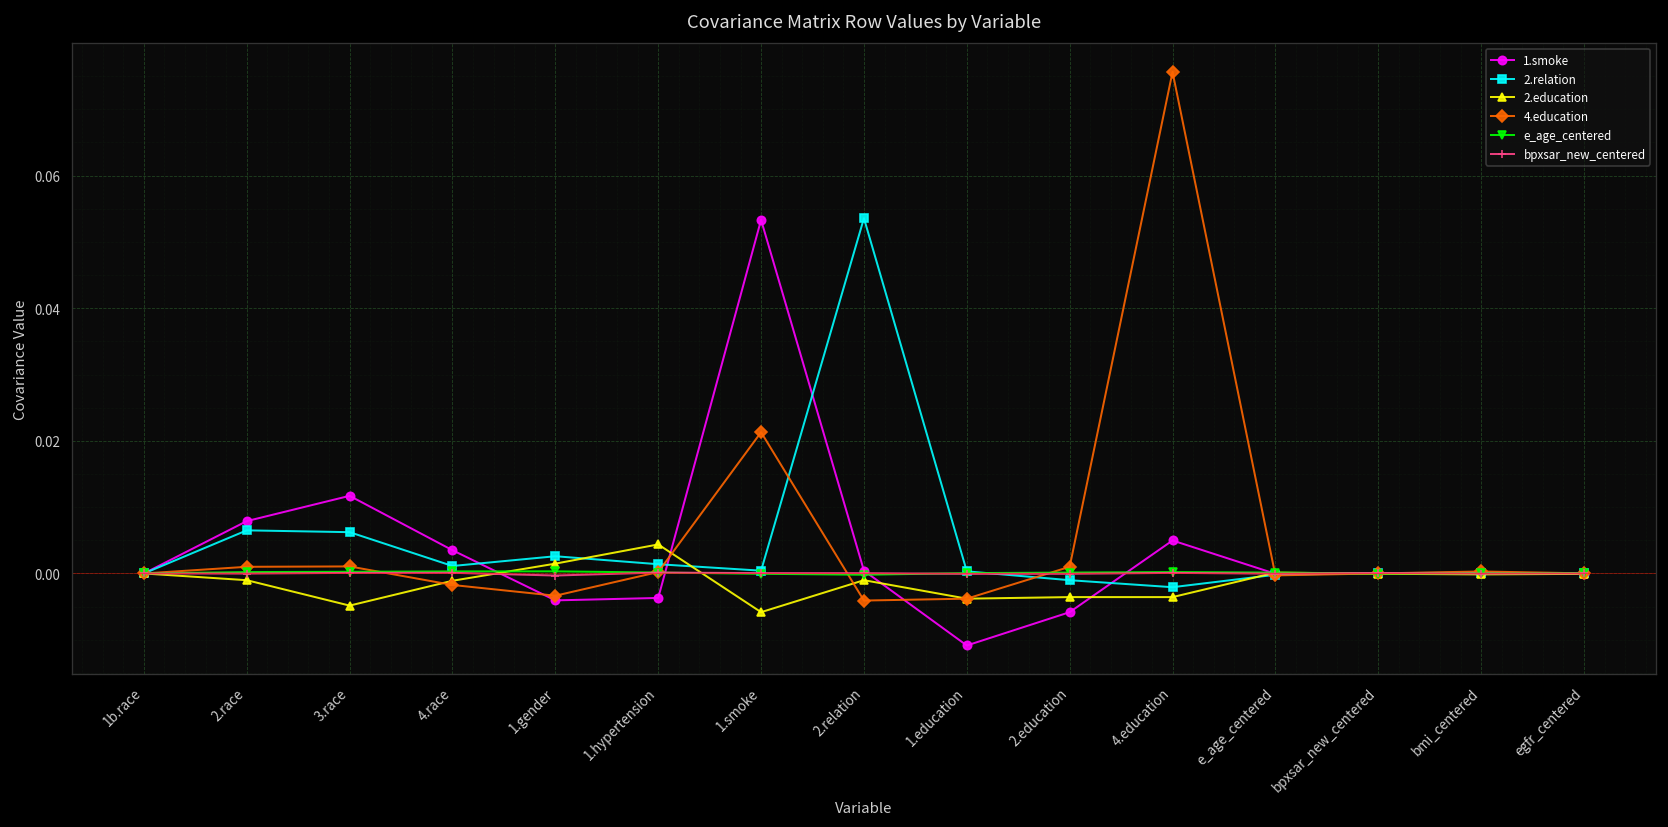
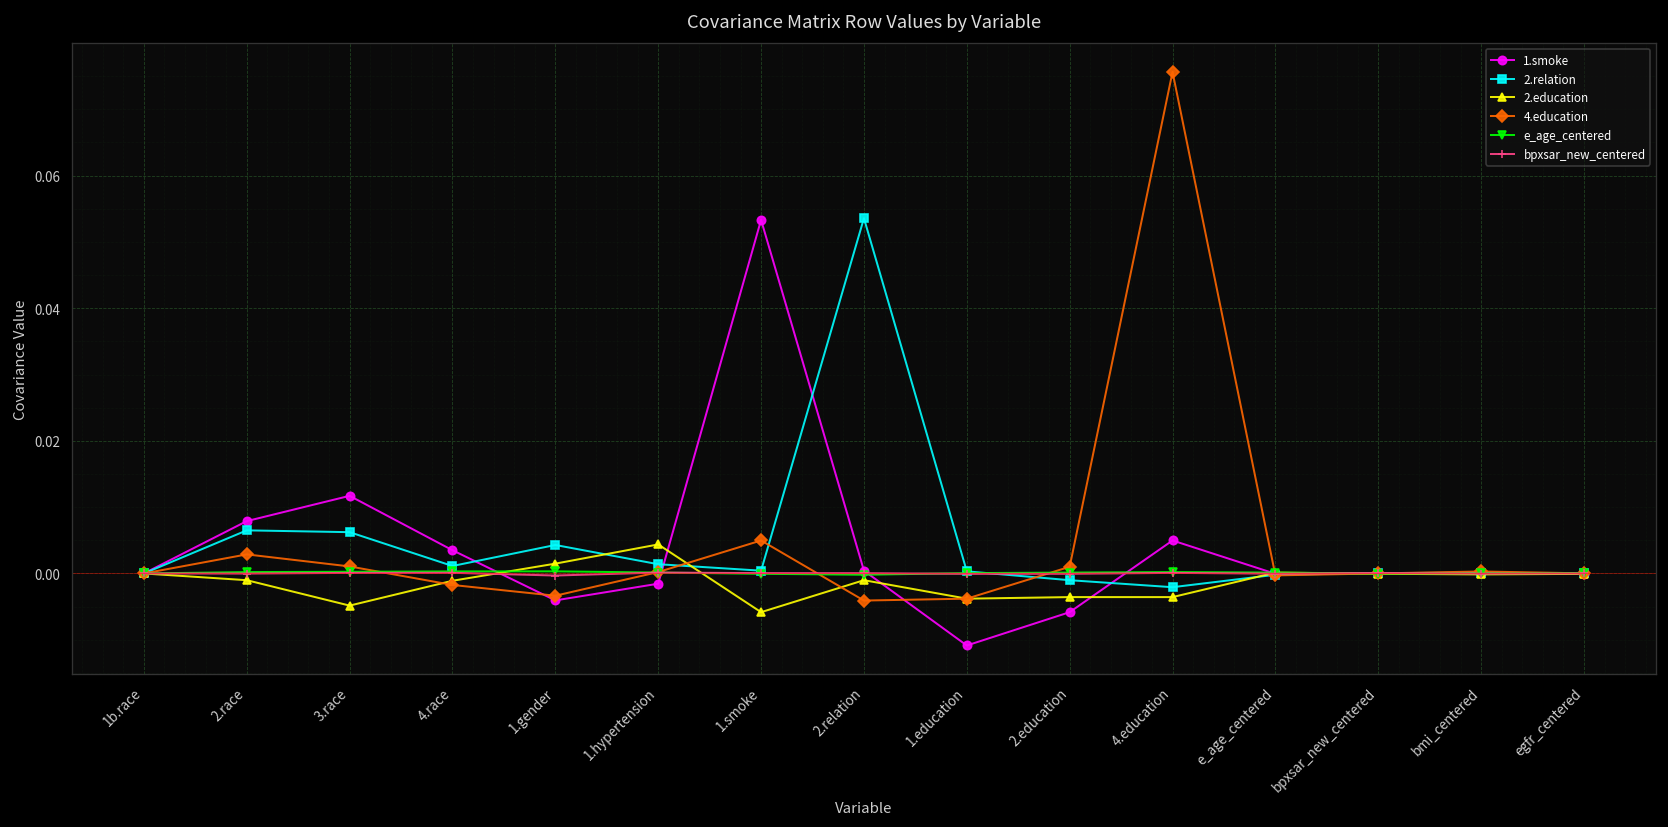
  {
    "1.smoke": {
      "2.race": 0.008,
      "3.race": 0.012,
      "4.race": 0.004,
      "1.gender": -0.004,
-     "1.hypertension": -0.004,
+     "1.hypertension": -0.002,
      "1.smoke": 0.053,
      "1.education": -0.011,
      "2.education": -0.006,
      "4.education": 0.005
    },
    "2.relation": {
      "2.race": 0.007,
      "3.race": 0.006,
      "4.race": 0.001,
-     "1.gender": 0.003,
+     "1.gender": 0.004,
      "1.hypertension": 0.001,
      "2.relation": 0.054,
      "2.education": -0.001,
      "4.education": -0.002
    },
    "2.education": {
      "2.race": -0.001,
      "3.race": -0.005,
      "4.race": -0.001,
      "1.gender": 0.001,
      "1.hypertension": 0.004,
      "1.smoke": -0.006,
      "2.relation": -0.001,
      "2.education": -0.004,
      "4.education": -0.004
    },
    "4.education": {
-     "2.race": 0.001,
+     "2.race": 0.003,
      "3.race": 0.001,
      "4.race": -0.002,
      "1.gender": -0.003,
-     "1.smoke": 0.021,
+     "1.smoke": 0.005,
      "2.relation": -0.004,
      "2.education": 0.001,
      "4.education": 0.076
    },
    "e_age_centered": {
      "1.gender": 0.000
    },
    "bpxsar_new_centered": {
      "1.gender": 0.000
    }
  }
